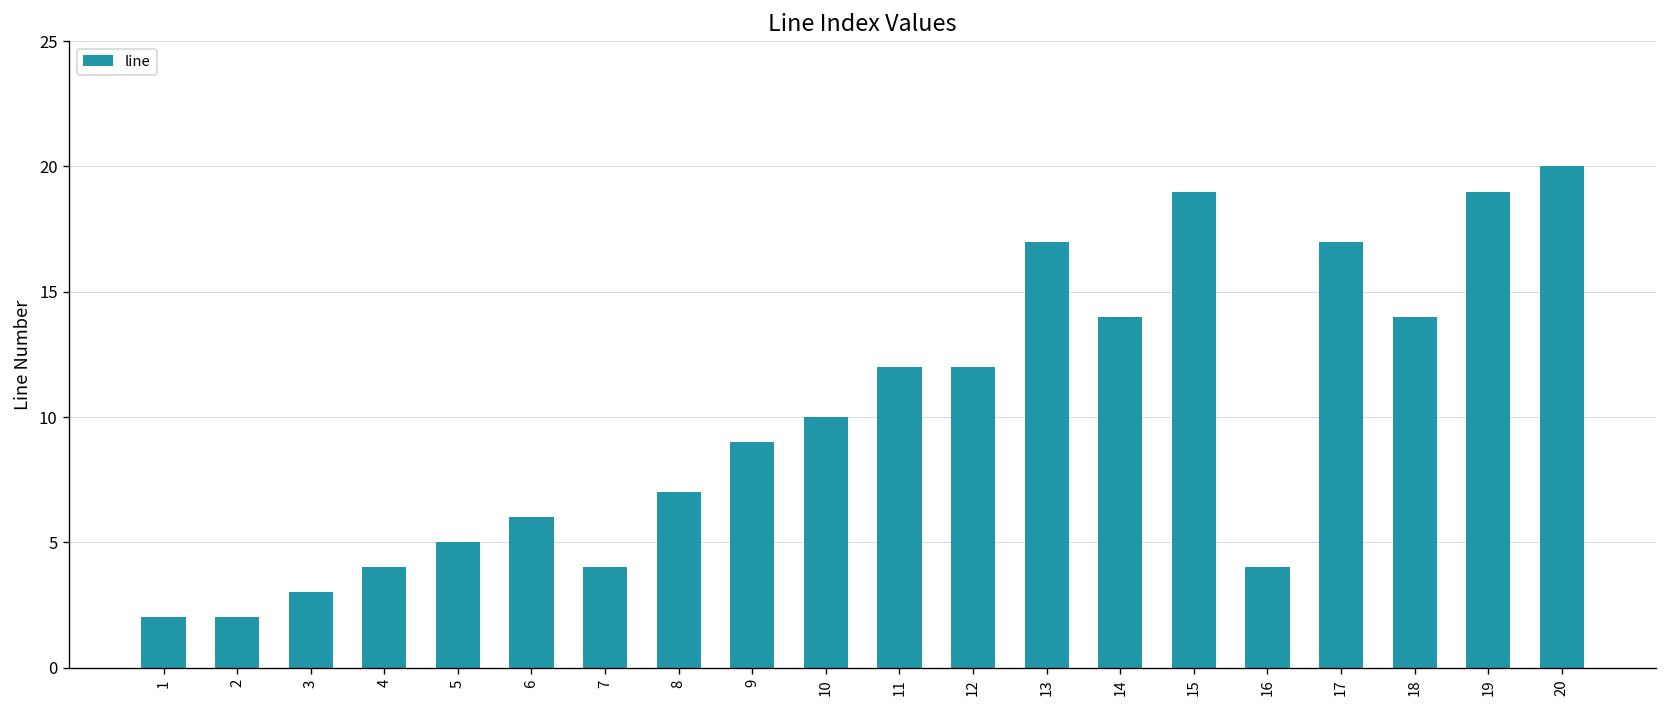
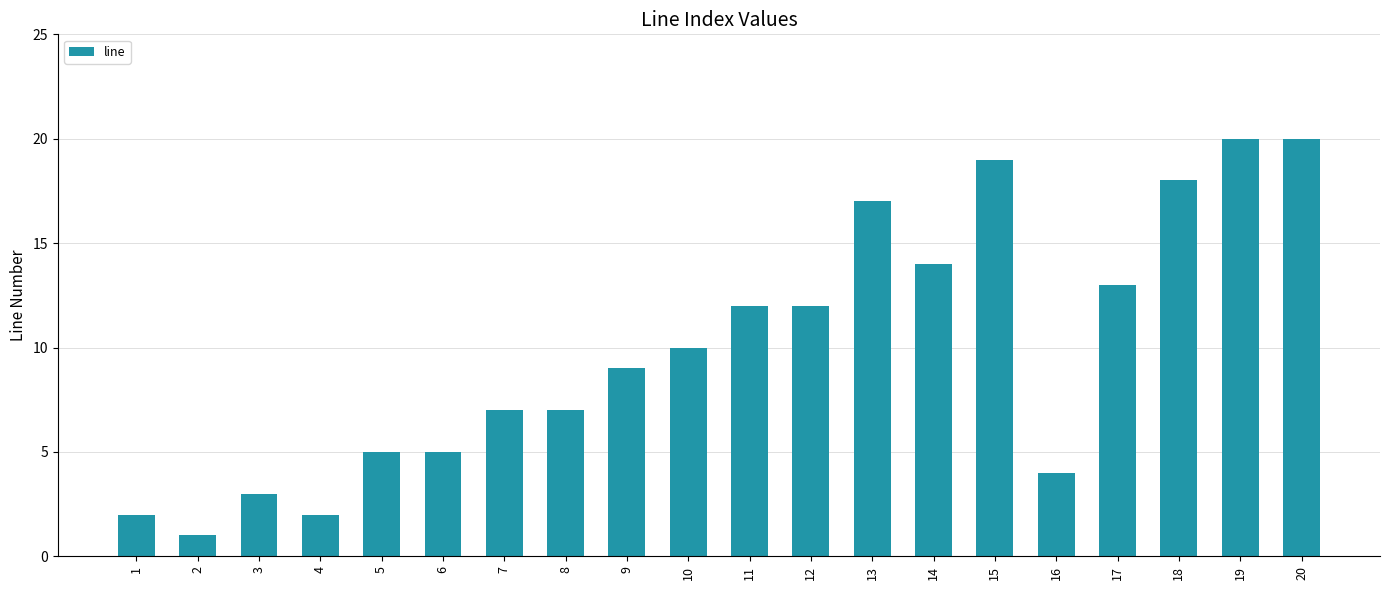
  {
    "1": 2,
-   "2": 2,
+   "2": 1,
    "3": 3,
-   "4": 4,
+   "4": 2,
    "5": 5,
-   "6": 6,
-   "7": 4,
+   "6": 5,
+   "7": 7,
    "8": 7,
    "9": 9,
    "10": 10,
    "11": 12,
    "12": 12,
    "13": 17,
    "14": 14,
    "15": 19,
    "16": 4,
-   "17": 17,
-   "18": 14,
-   "19": 19,
+   "17": 13,
+   "18": 18,
+   "19": 20,
    "20": 20
  }
